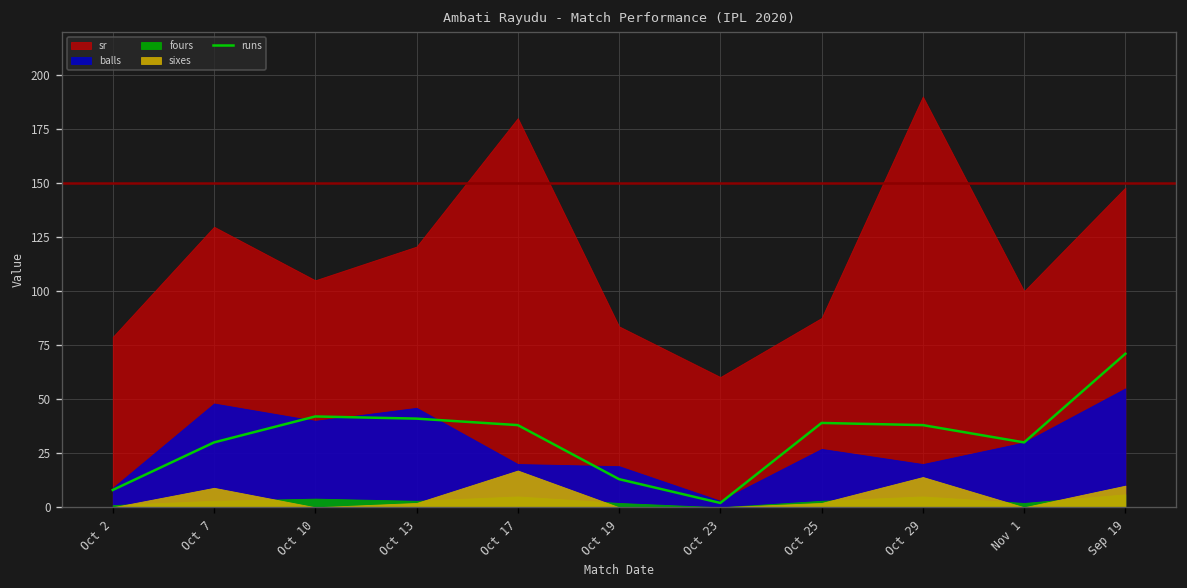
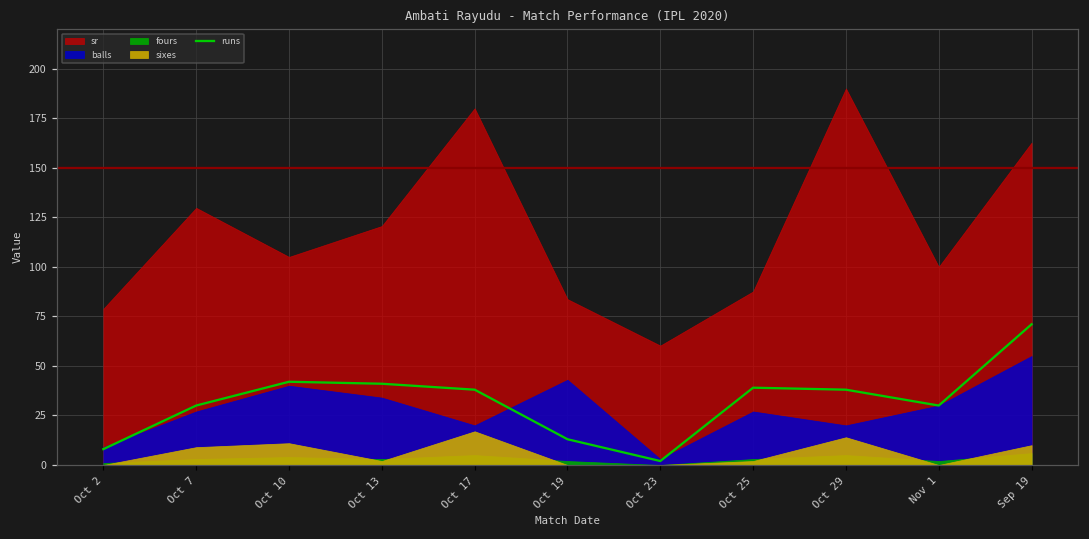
  {
    "sr": {
      "Oct 2": 79,
      "Oct 7": 130,
      "Oct 10": 105,
      "Oct 13": 121,
      "Oct 17": 180,
      "Oct 19": 84,
      "Oct 23": 60,
      "Oct 25": 88,
      "Oct 29": 190,
      "Nov 1": 100,
-     "Sep 19": 148
+     "Sep 19": 163
    },
    "balls": {
-     "Oct 7": 48,
+     "Oct 7": 27,
      "Oct 10": 40,
-     "Oct 13": 46,
+     "Oct 13": 34,
      "Oct 17": 20,
-     "Oct 19": 19,
+     "Oct 19": 43,
      "Oct 25": 27,
      "Oct 29": 20,
      "Sep 19": 55
    },
    "sixes": {
      "Oct 7": 9,
-     "Oct 10": 0,
+     "Oct 10": 11,
      "Oct 17": 17,
      "Oct 19": 0,
      "Oct 29": 14,
      "Nov 1": 0,
      "Sep 19": 10
    }
  }
